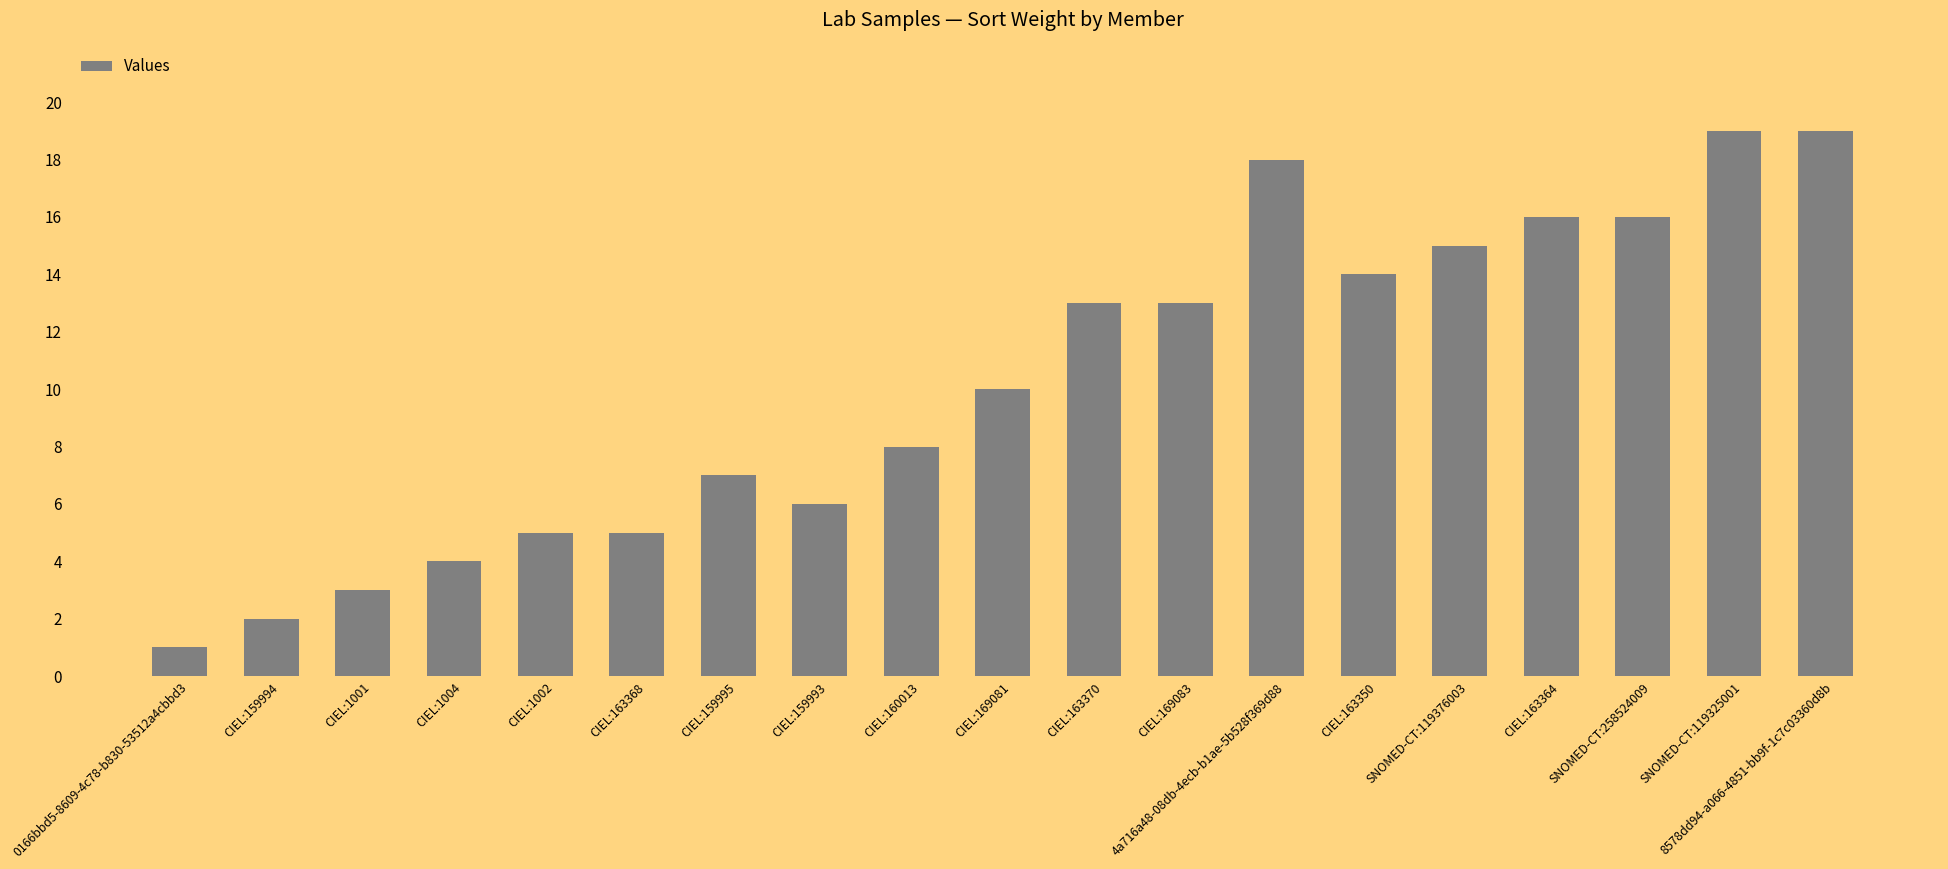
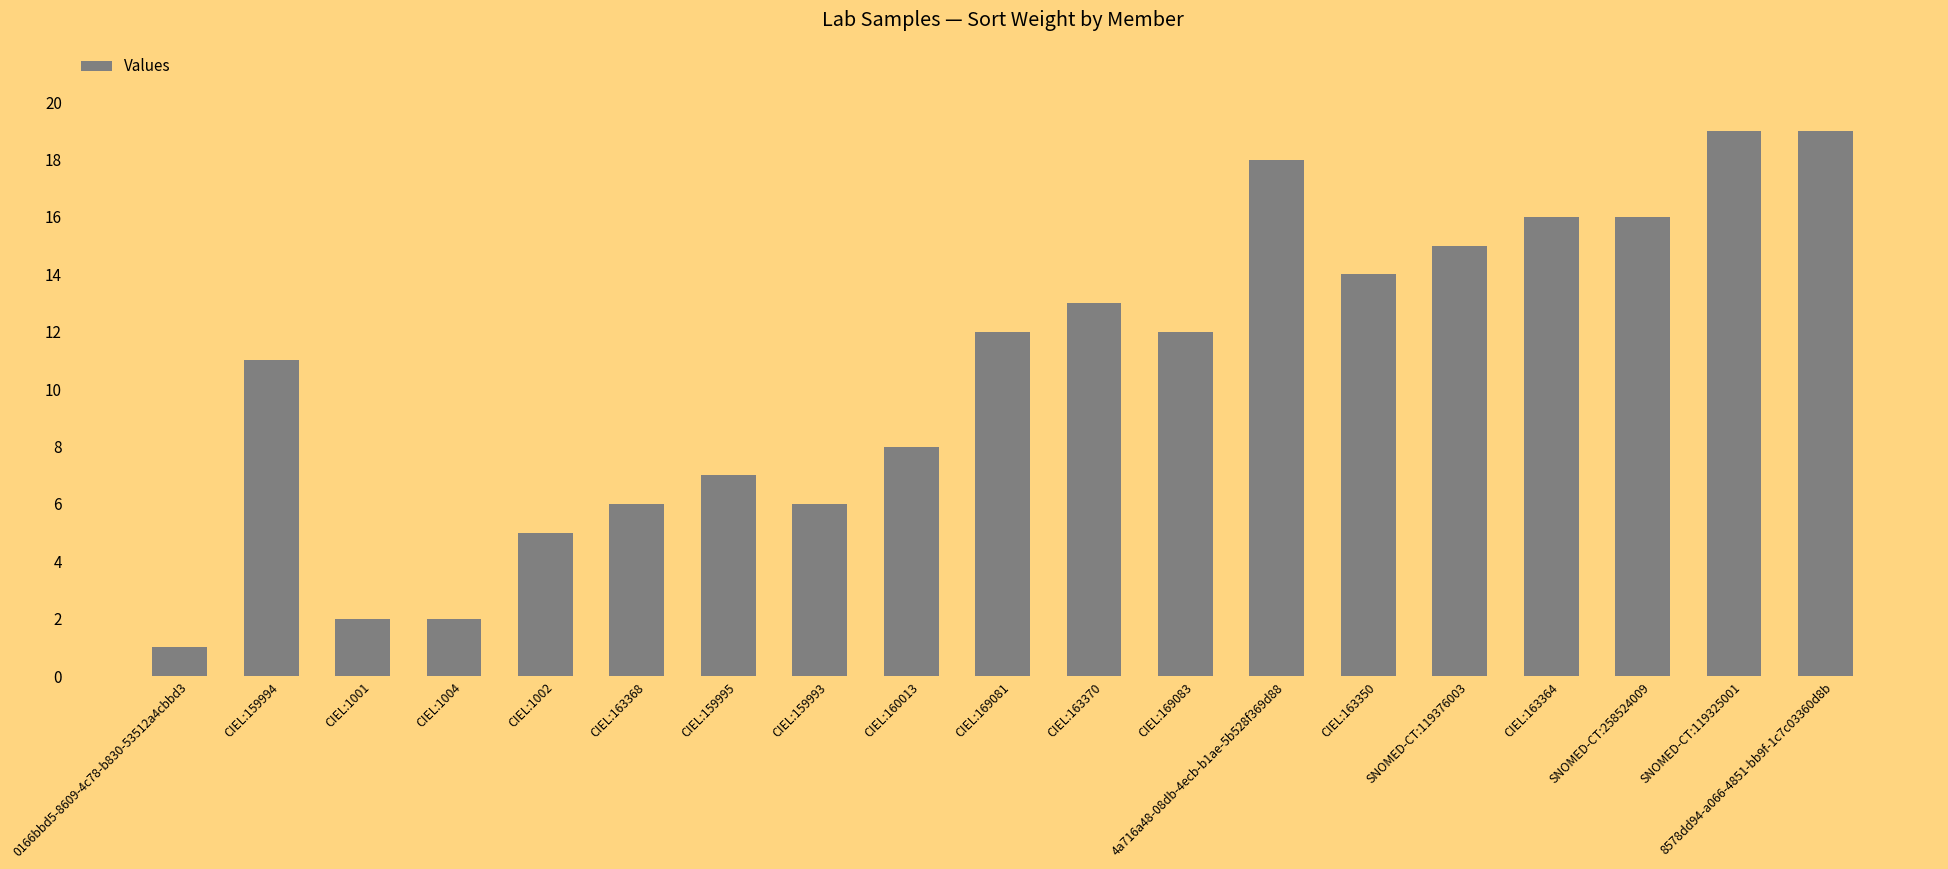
  {
    "0166bbd5-8609-4c78-b830-53512a4cbbd3": 1,
-   "CIEL:159994": 2,
-   "CIEL:1001": 3,
-   "CIEL:1004": 4,
+   "CIEL:159994": 11,
+   "CIEL:1001": 2,
+   "CIEL:1004": 2,
    "CIEL:1002": 5,
-   "CIEL:163368": 5,
+   "CIEL:163368": 6,
    "CIEL:159995": 7,
    "CIEL:159993": 6,
    "CIEL:160013": 8,
-   "CIEL:169081": 10,
+   "CIEL:169081": 12,
    "CIEL:163370": 13,
-   "CIEL:169083": 13,
+   "CIEL:169083": 12,
    "4a716a48-08db-4ecb-b1ae-5b528f369d88": 18,
    "CIEL:163350": 14,
    "SNOMED-CT:119376003": 15,
    "CIEL:163364": 16,
    "SNOMED-CT:258524009": 16,
    "SNOMED-CT:119325001": 19,
    "8578dd94-a066-4851-bb9f-1c7c03360d8b": 19
  }
